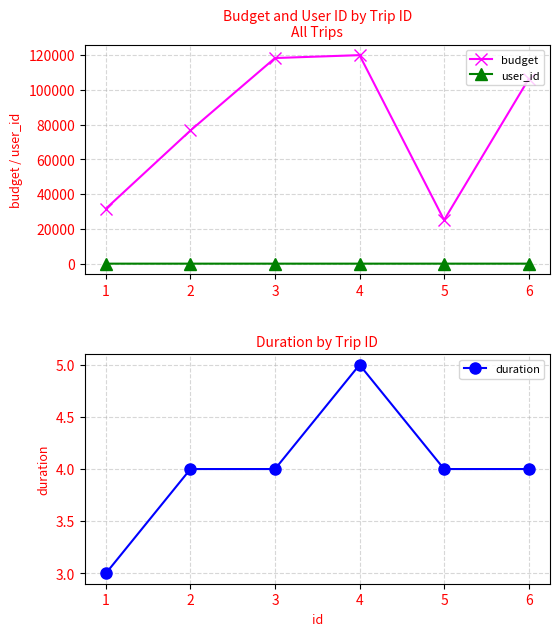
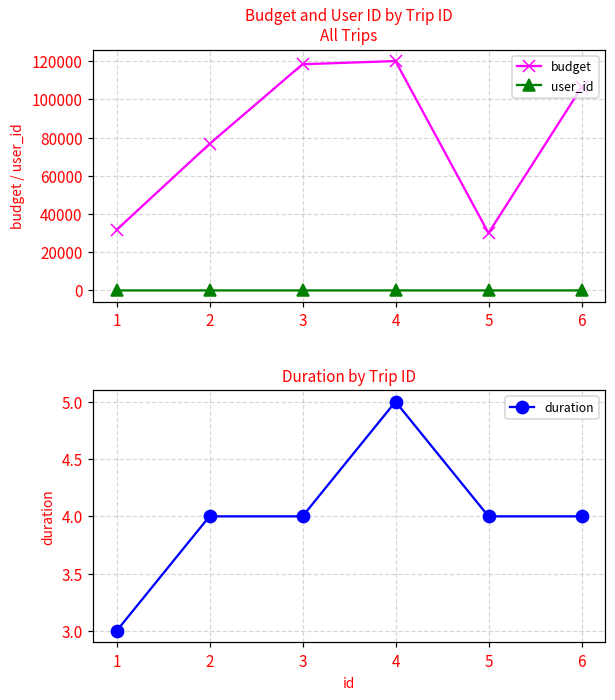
  {
    "Budget and User ID by Trip ID All Trips": {
      "budget": {
        "1": 32000,
        "2": 77000,
        "3": 118000,
        "4": 120000,
-       "5": 25000
+       "5": 30000
      },
      "user_id": {
        "1": 0,
        "2": 0,
        "3": 0,
        "4": 0,
        "5": 0,
        "6": 0
      }
    },
    "Duration by Trip ID": {
      "1": 3.00,
      "2": 4.00,
      "3": 4.00,
      "4": 5.00,
      "5": 4.00,
      "6": 4.00
    }
  }
